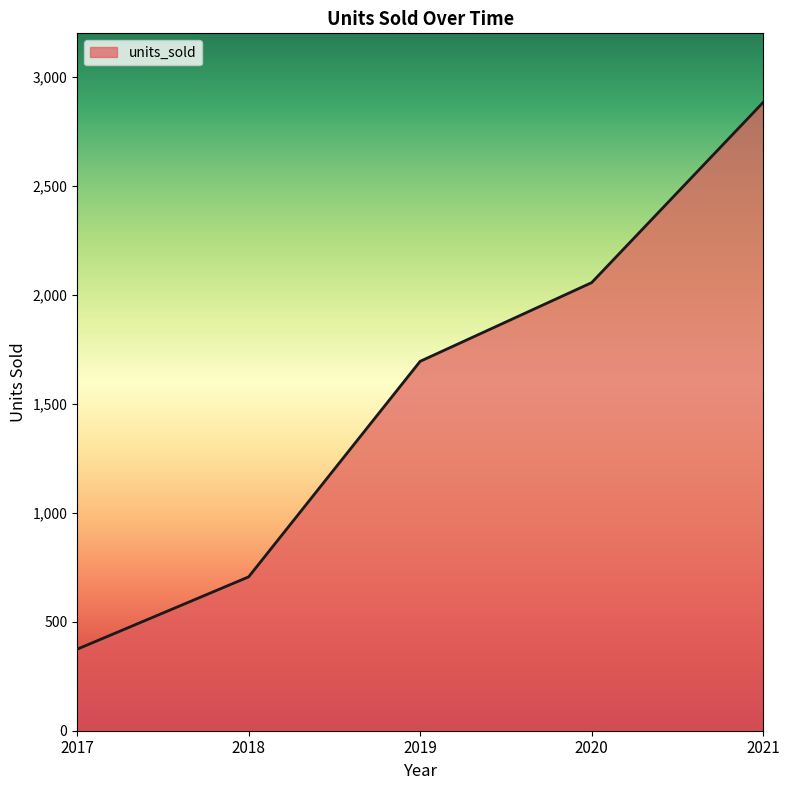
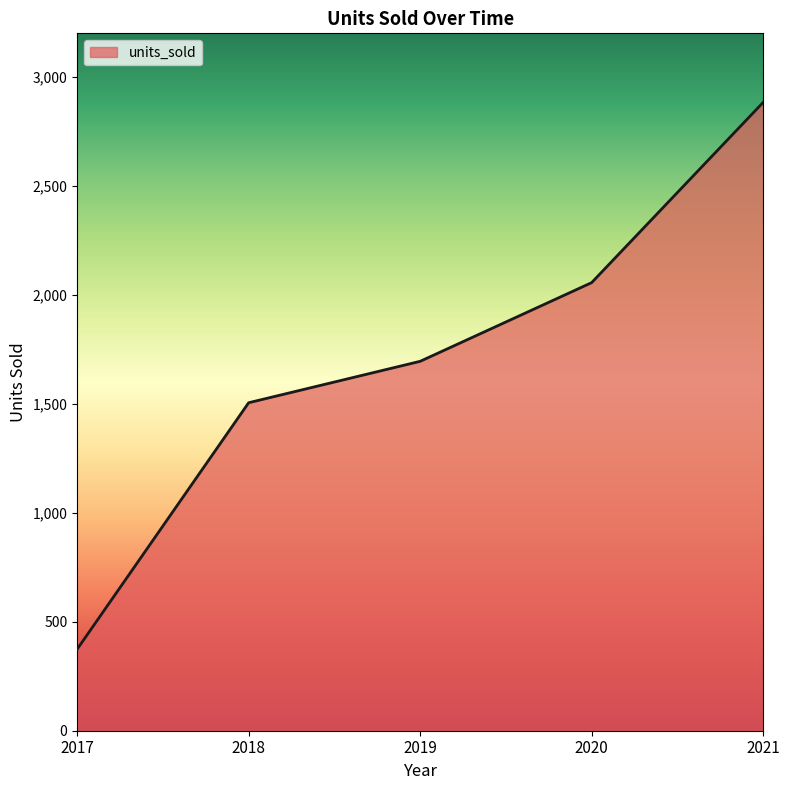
  {
    "2017": "370",
-   "2018": "710",
+   "2018": "1,510",
    "2019": "1,700",
    "2020": "2,060",
    "2021": "2,880"
  }
